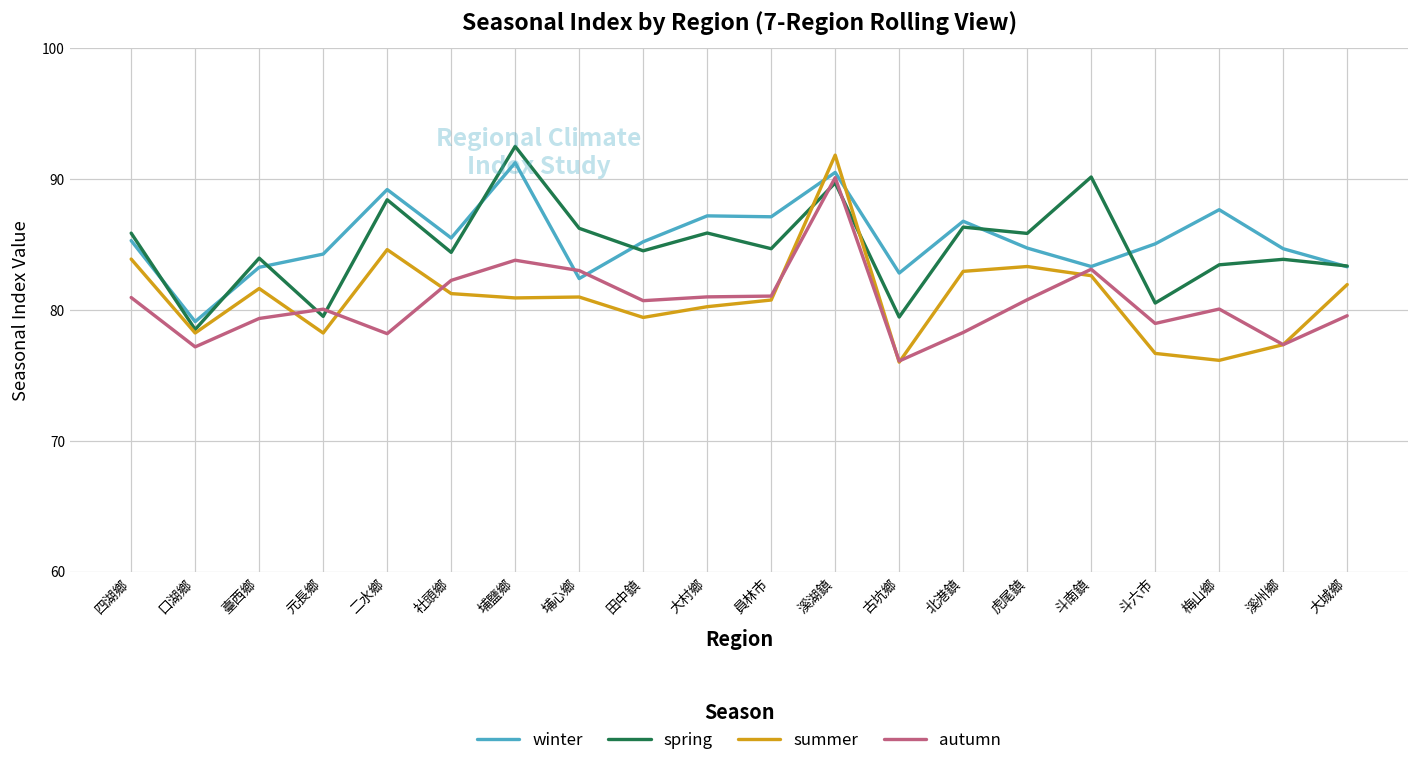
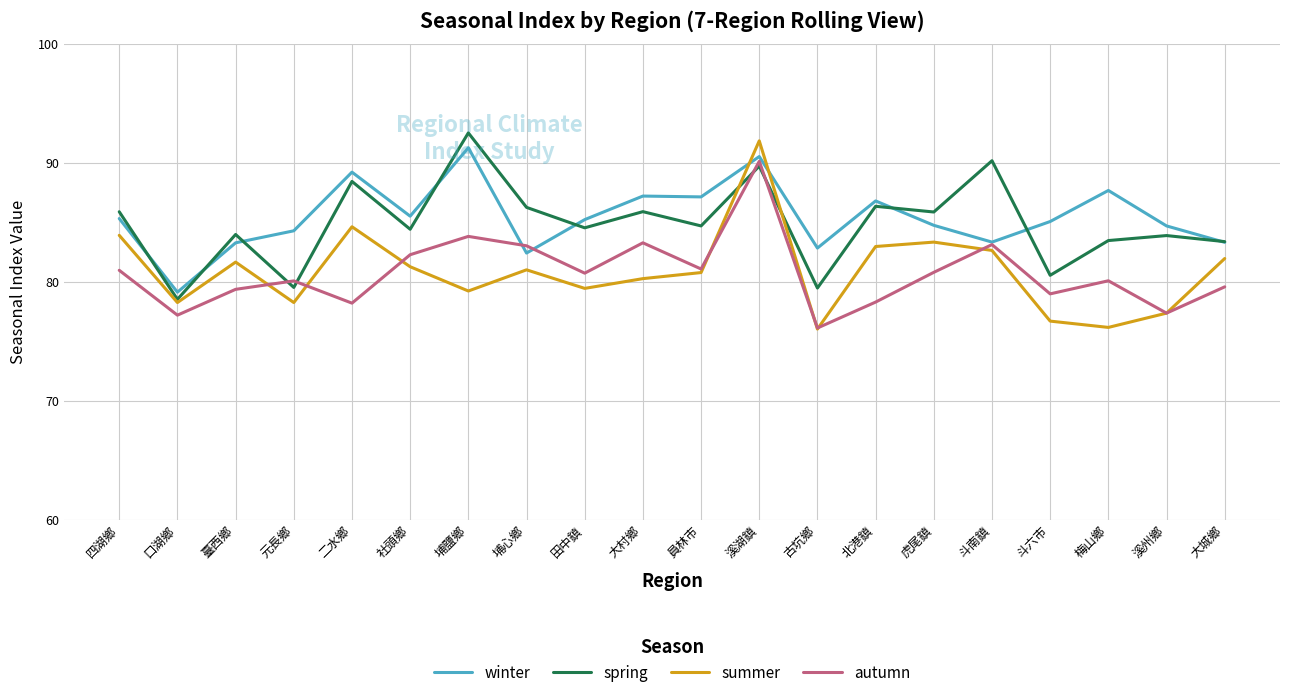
  {
    "winter": {
      "四湖鄉": 85.3,
      "口湖鄉": 79.1,
      "臺西鄉": 83.3,
      "元長鄉": 84.3,
      "二水鄉": 89.2,
      "社頭鄉": 85.5,
      "埔鹽鄉": 91.3,
      "埔心鄉": 82.4,
      "田中鎮": 85.2,
      "大村鄉": 87.2,
      "員林市": 87.1,
      "溪湖鎮": 90.5,
      "古坑鄉": 82.8,
      "北港鎮": 86.8,
      "虎尾鎮": 84.8,
      "斗六市": 85.1,
      "梅山鄉": 87.7,
      "溪州鄉": 84.7
    },
    "spring": {
      "四湖鄉": 85.9,
      "口湖鄉": 78.5,
      "臺西鄉": 84.0,
      "元長鄉": 79.5,
      "二水鄉": 88.4,
      "社頭鄉": 84.4,
      "埔鹽鄉": 92.5,
      "埔心鄉": 86.3,
      "田中鎮": 84.5,
      "大村鄉": 85.9,
      "員林市": 84.7,
      "溪湖鎮": 89.7,
      "古坑鄉": 79.5,
      "北港鎮": 86.4,
      "虎尾鎮": 85.9,
      "斗南鎮": 90.2,
      "斗六市": 80.6,
      "梅山鄉": 83.5,
      "溪州鄉": 83.9
    },
    "summer": {
      "四湖鄉": 83.9,
      "口湖鄉": 78.3,
      "臺西鄉": 81.7,
      "元長鄉": 78.3,
      "二水鄉": 84.6,
      "社頭鄉": 81.3,
-     "埔鹽鄉": 80.9,
+     "埔鹽鄉": 79.2,
      "埔心鄉": 81.0,
      "田中鎮": 79.5,
      "大村鄉": 80.3,
      "員林市": 80.8,
      "溪湖鎮": 91.9,
      "北港鎮": 83.0,
      "虎尾鎮": 83.3,
      "斗南鎮": 82.6,
      "斗六市": 76.7,
      "梅山鄉": 76.2,
      "大城鄉": 82.0
    },
    "autumn": {
      "四湖鄉": 81.0,
      "口湖鄉": 77.2,
      "臺西鄉": 79.4,
      "元長鄉": 80.1,
      "二水鄉": 78.2,
      "社頭鄉": 82.3,
      "埔鹽鄉": 83.8,
      "埔心鄉": 83.0,
      "田中鎮": 80.7,
-     "大村鄉": 81.0,
+     "大村鄉": 83.3,
      "員林市": 81.1,
      "溪湖鎮": 90.1,
      "北港鎮": 78.3,
      "虎尾鎮": 80.8,
      "斗六市": 79.0,
      "梅山鄉": 80.1,
      "大城鄉": 79.6
    }
  }
